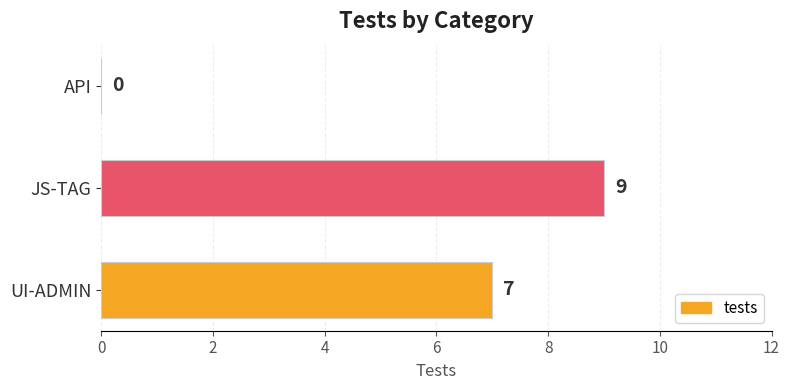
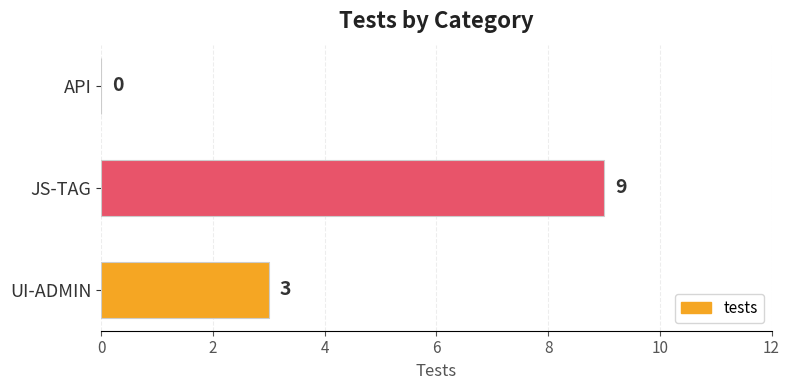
  {
    "API": 0,
    "JS-TAG": 9,
-   "UI-ADMIN": 7
+   "UI-ADMIN": 3
  }
